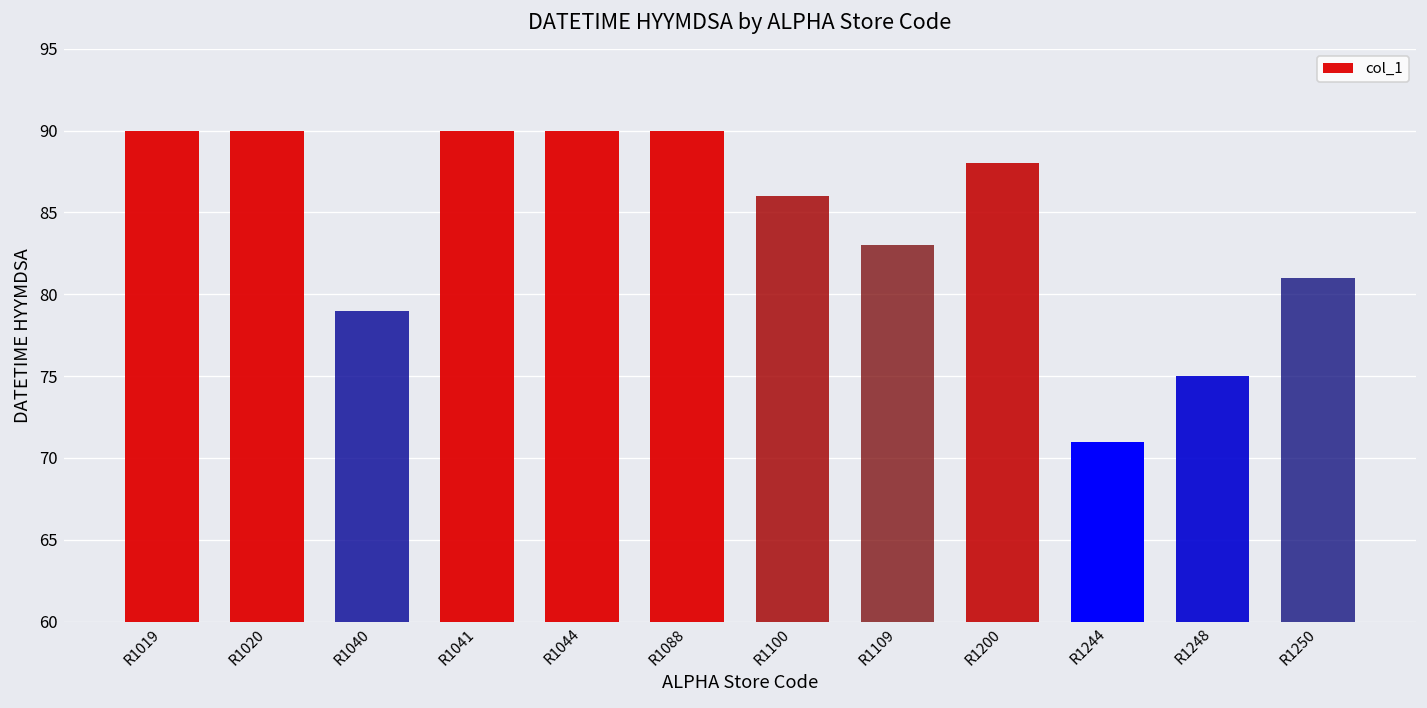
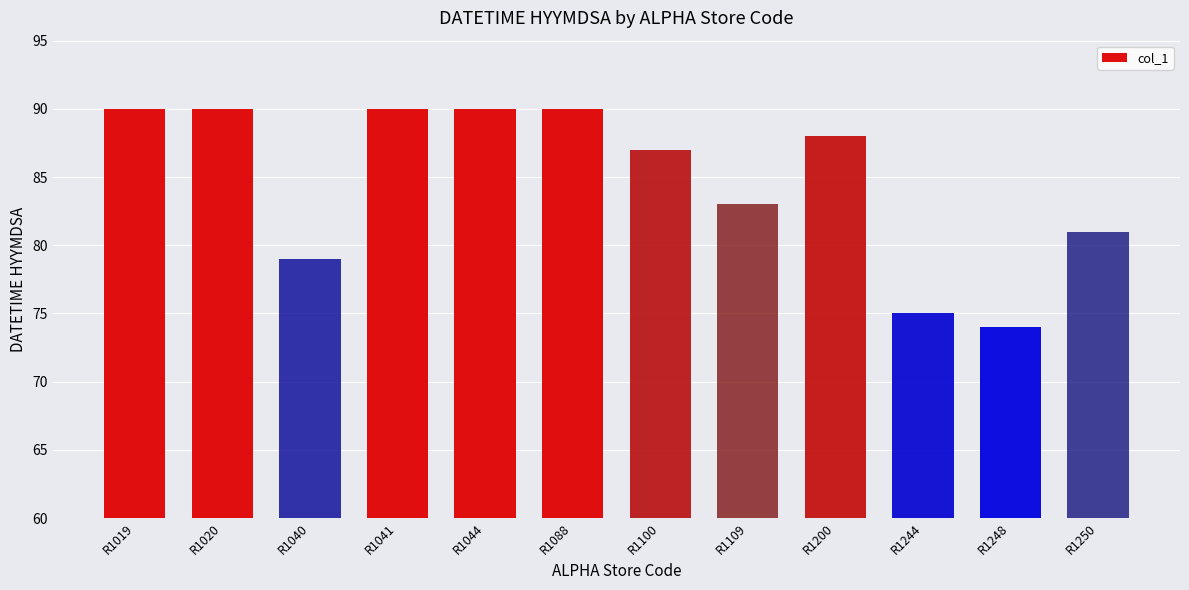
  {
    "R1019": 90,
    "R1020": 90,
    "R1040": 79,
    "R1041": 90,
    "R1044": 90,
    "R1088": 90,
-   "R1100": 86,
+   "R1100": 87,
    "R1109": 83,
    "R1200": 88,
-   "R1244": 71,
-   "R1248": 75,
+   "R1244": 75,
+   "R1248": 74,
    "R1250": 81
  }
